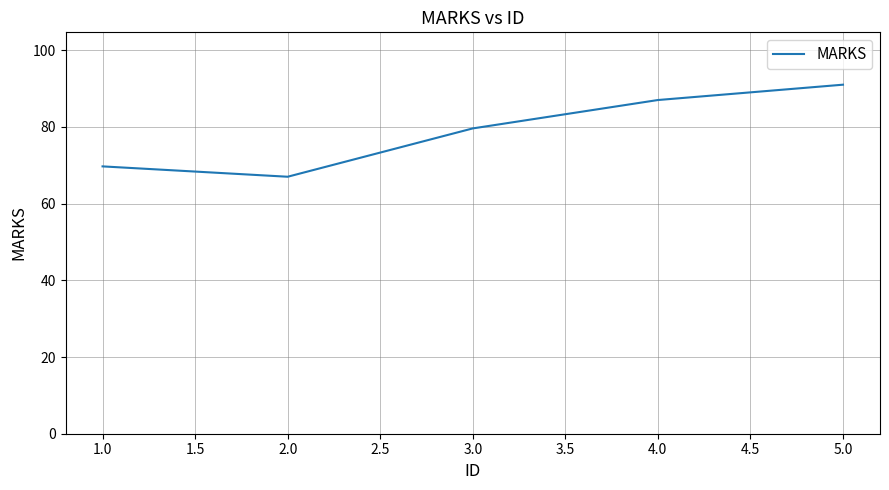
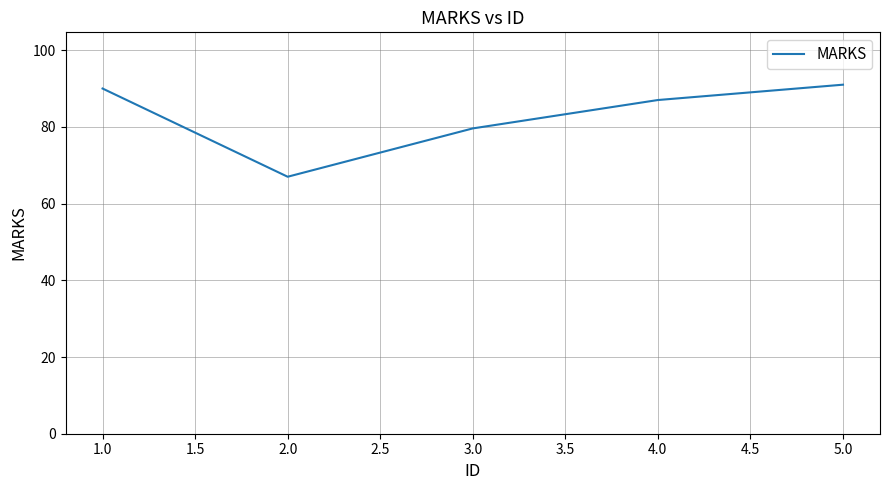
  {
-   "1.0": 70,
+   "1.0": 90,
    "2.0": 67,
    "3.0": 80,
    "4.0": 87,
    "5.0": 91
  }
